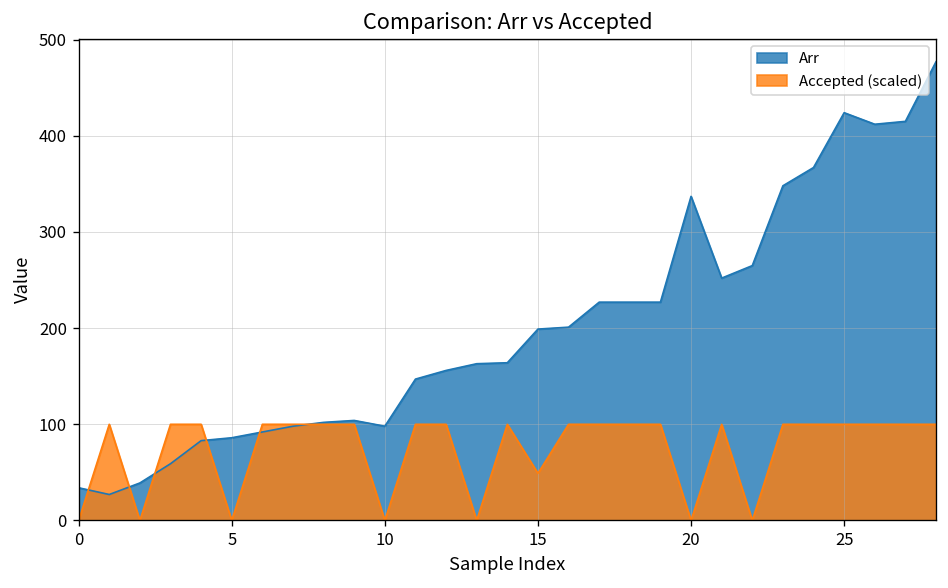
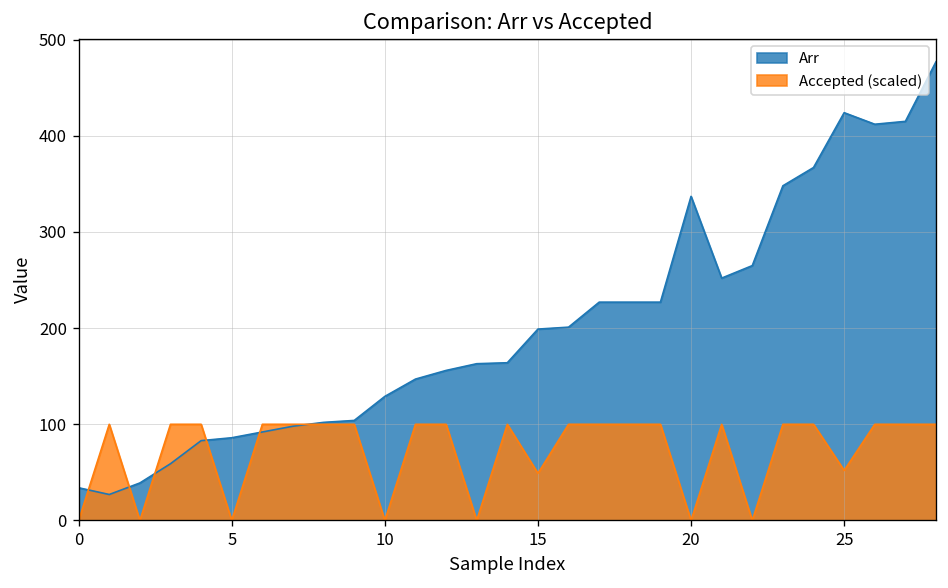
  {
    "Arr": {
      "0": 30,
      "5": 90,
-     "10": 100,
+     "10": 130,
      "15": 200,
      "20": 340,
      "25": 420
    },
    "Accepted (scaled)": {
      "0": 0,
      "5": 0,
      "10": 0,
      "15": 50,
      "20": 0,
-     "25": 100
+     "25": 50
    }
  }
